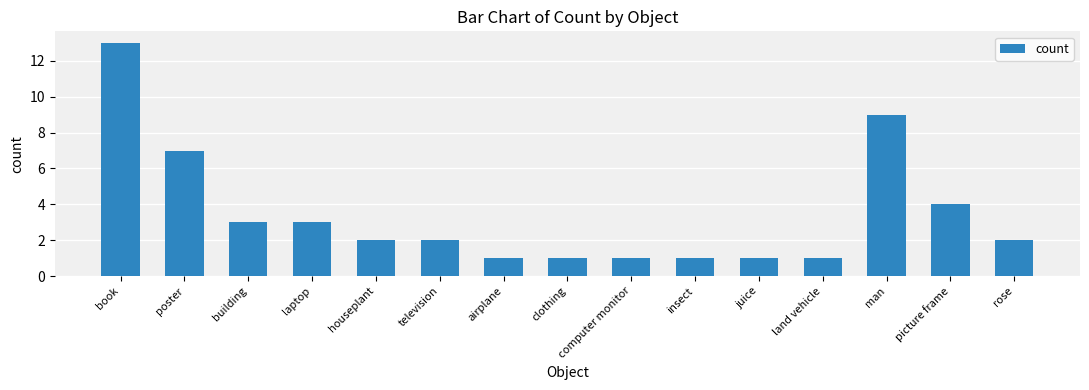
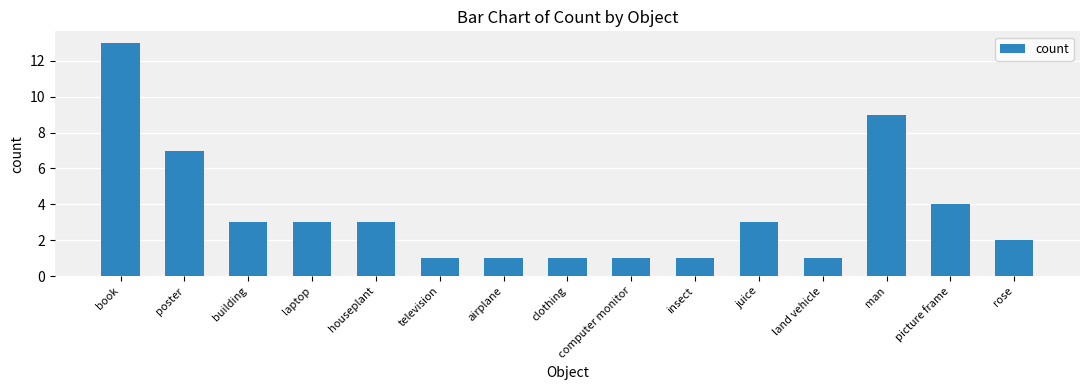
  {
    "book": 13,
    "poster": 7,
    "building": 3,
    "laptop": 3,
-   "houseplant": 2,
-   "television": 2,
+   "houseplant": 3,
+   "television": 1,
    "airplane": 1,
    "clothing": 1,
    "computer monitor": 1,
    "insect": 1,
-   "juice": 1,
+   "juice": 3,
    "land vehicle": 1,
    "man": 9,
    "picture frame": 4,
    "rose": 2
  }
